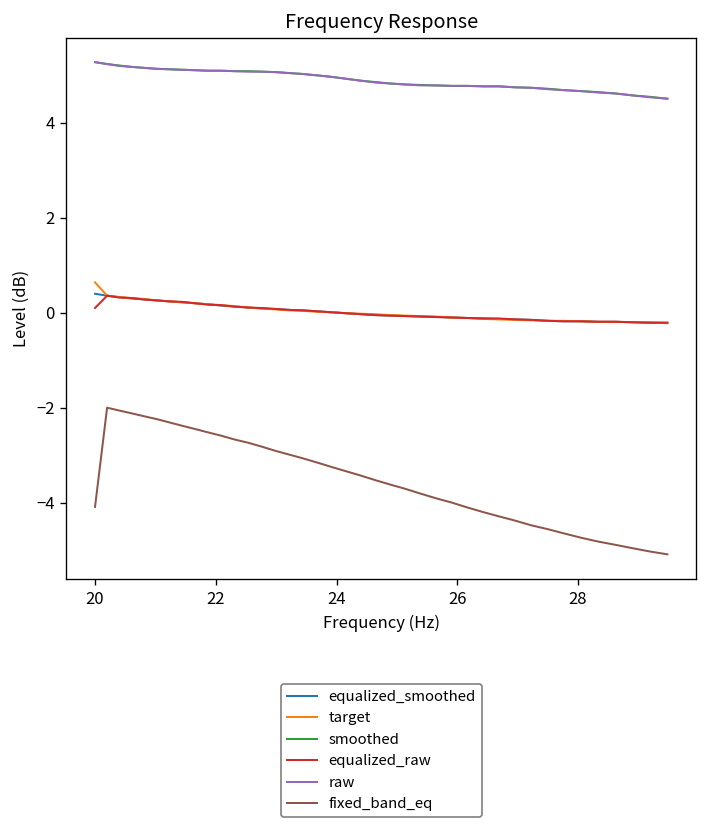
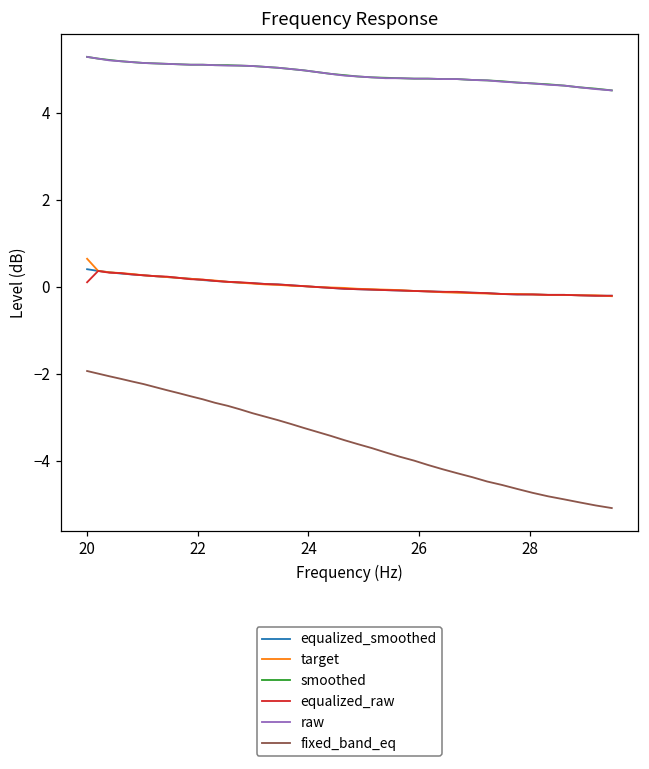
  {
    "equalized_smoothed": {
      "20": 0.4
    },
    "target": {
      "20": 0.6
    },
    "equalized_raw": {
      "20": 0.1
    },
    "fixed_band_eq": {
-     "20": -4.1
+     "20": -1.9
    }
  }
